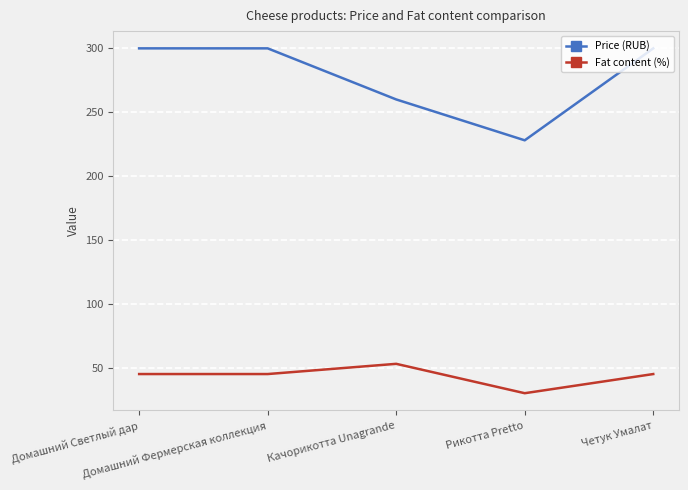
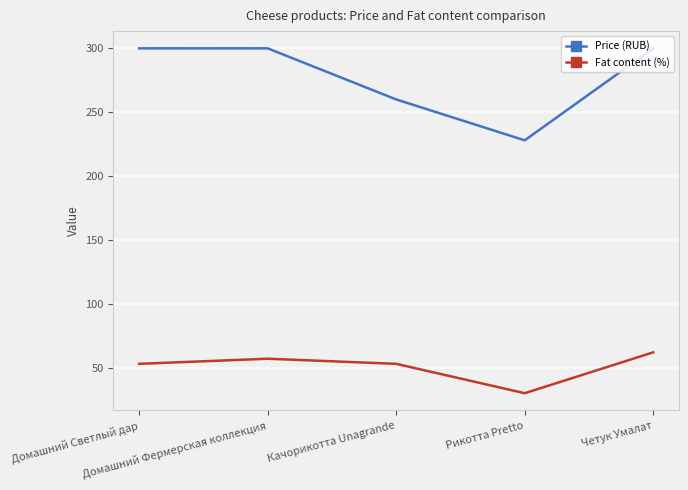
  {
    "Price (RUB)": {
      "Домашний Светлый дар": 300,
      "Домашний Фермерская коллекция": 300,
      "Качорикотта Unagrande": 260,
      "Рикотта Pretto": 228
    },
    "Fat content (%)": {
-     "Домашний Светлый дар": 45,
-     "Домашний Фермерская коллекция": 45,
+     "Домашний Светлый дар": 53,
+     "Домашний Фермерская коллекция": 57,
      "Качорикотта Unagrande": 53,
      "Рикотта Pretto": 30,
-     "Четук Умалат": 45
+     "Четук Умалат": 62
    }
  }
